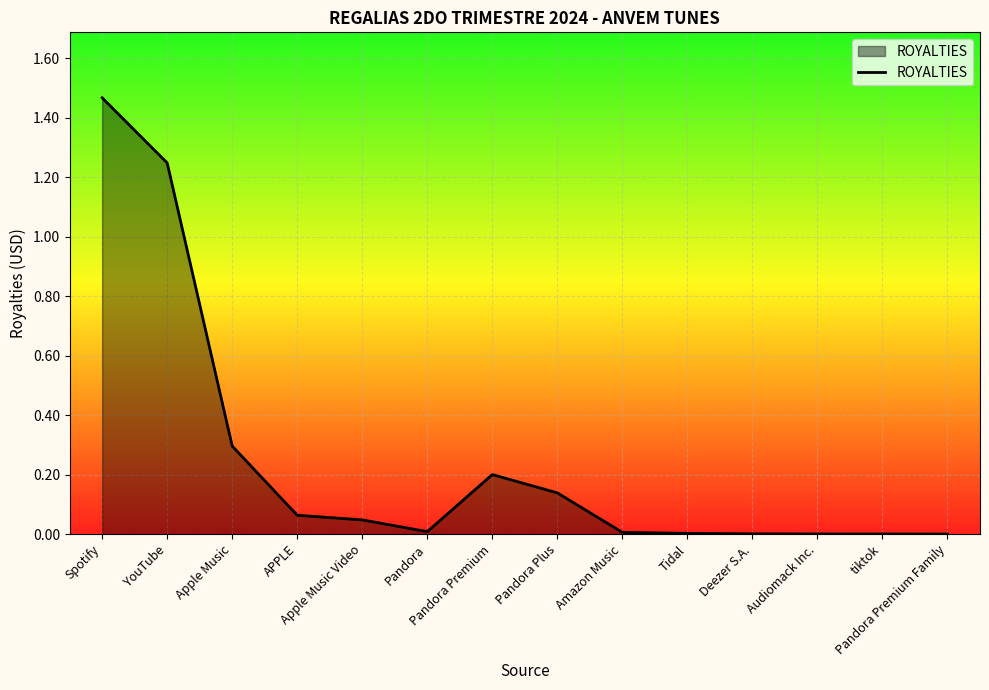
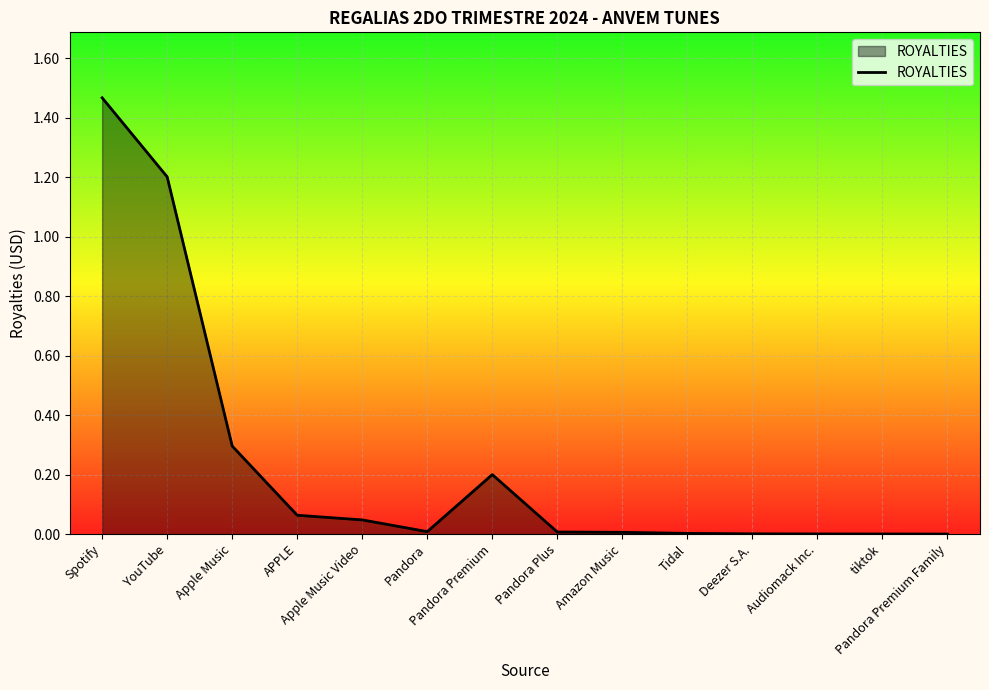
  {
    "Spotify": 1.47,
-   "YouTube": 1.25,
+   "YouTube": 1.20,
    "Apple Music": 0.30,
    "APPLE": 0.06,
    "Apple Music Video": 0.05,
    "Pandora": 0.01,
    "Pandora Premium": 0.20,
-   "Pandora Plus": 0.14,
+   "Pandora Plus": 0.01,
    "Amazon Music": 0.01,
    "Tidal": 0.00,
    "Deezer S.A.": 0.00,
    "Audiomack Inc.": 0.00,
    "tiktok": 0.00,
    "Pandora Premium Family": 0.00
  }
